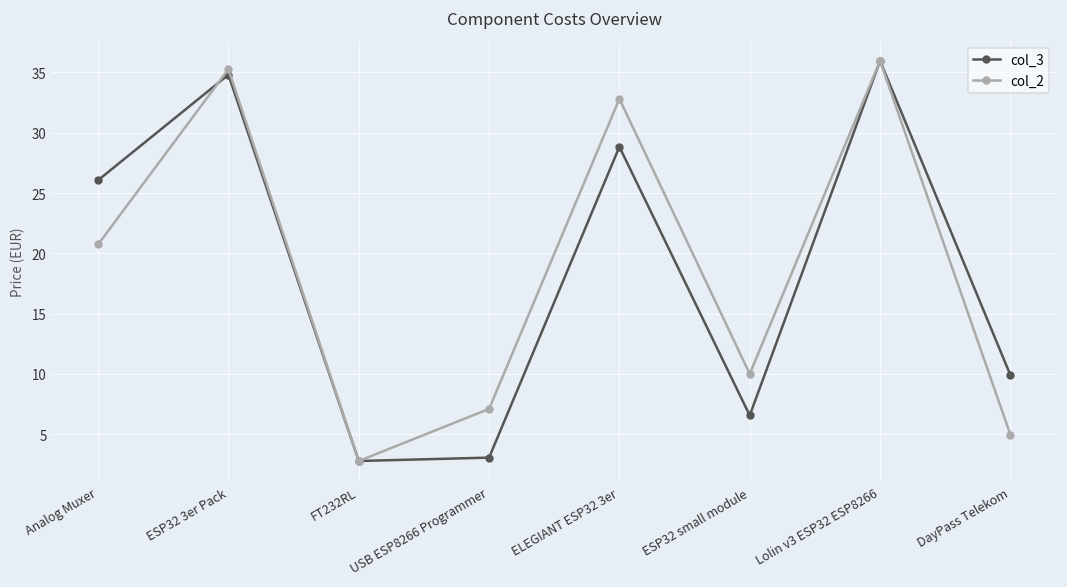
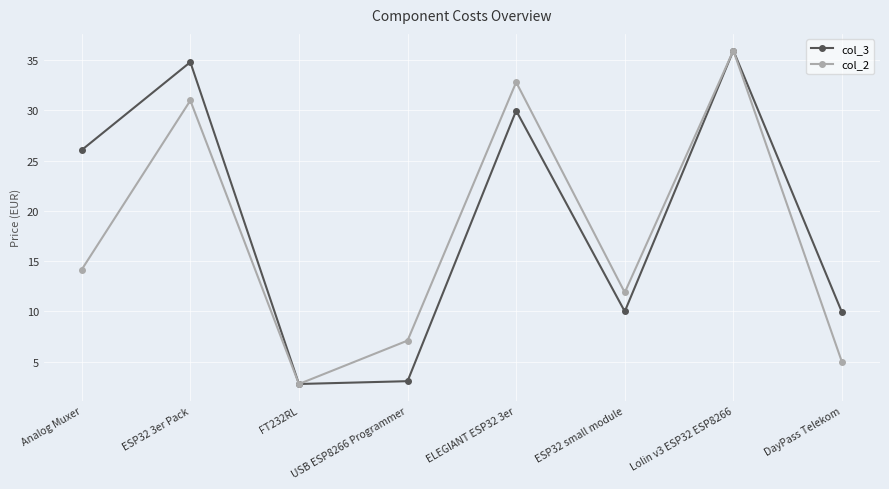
  {
    "col_3": {
      "Analog Muxer": 26.1,
      "ESP32 3er Pack": 34.8,
      "USB ESP8266 Programmer": 3.1,
-     "ELEGIANT ESP32 3er": 28.8,
-     "ESP32 small module": 6.6,
+     "ELEGIANT ESP32 3er": 30.0,
+     "ESP32 small module": 10.0,
      "DayPass Telekom": 9.9
    },
    "col_2": {
-     "Analog Muxer": 20.7,
-     "ESP32 3er Pack": 35.3,
+     "Analog Muxer": 14.2,
+     "ESP32 3er Pack": 31.0,
      "USB ESP8266 Programmer": 7.1,
      "ELEGIANT ESP32 3er": 32.8,
-     "ESP32 small module": 10.0,
+     "ESP32 small module": 11.9,
      "DayPass Telekom": 5.0
    }
  }
